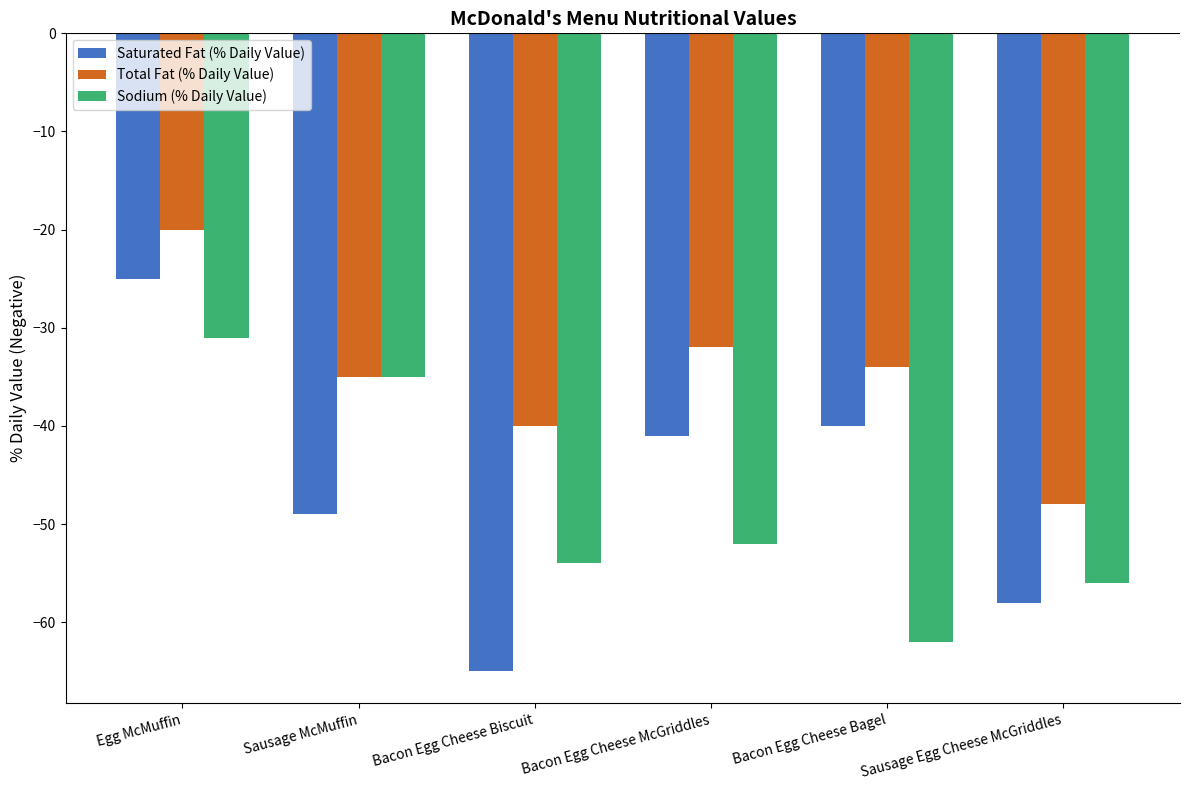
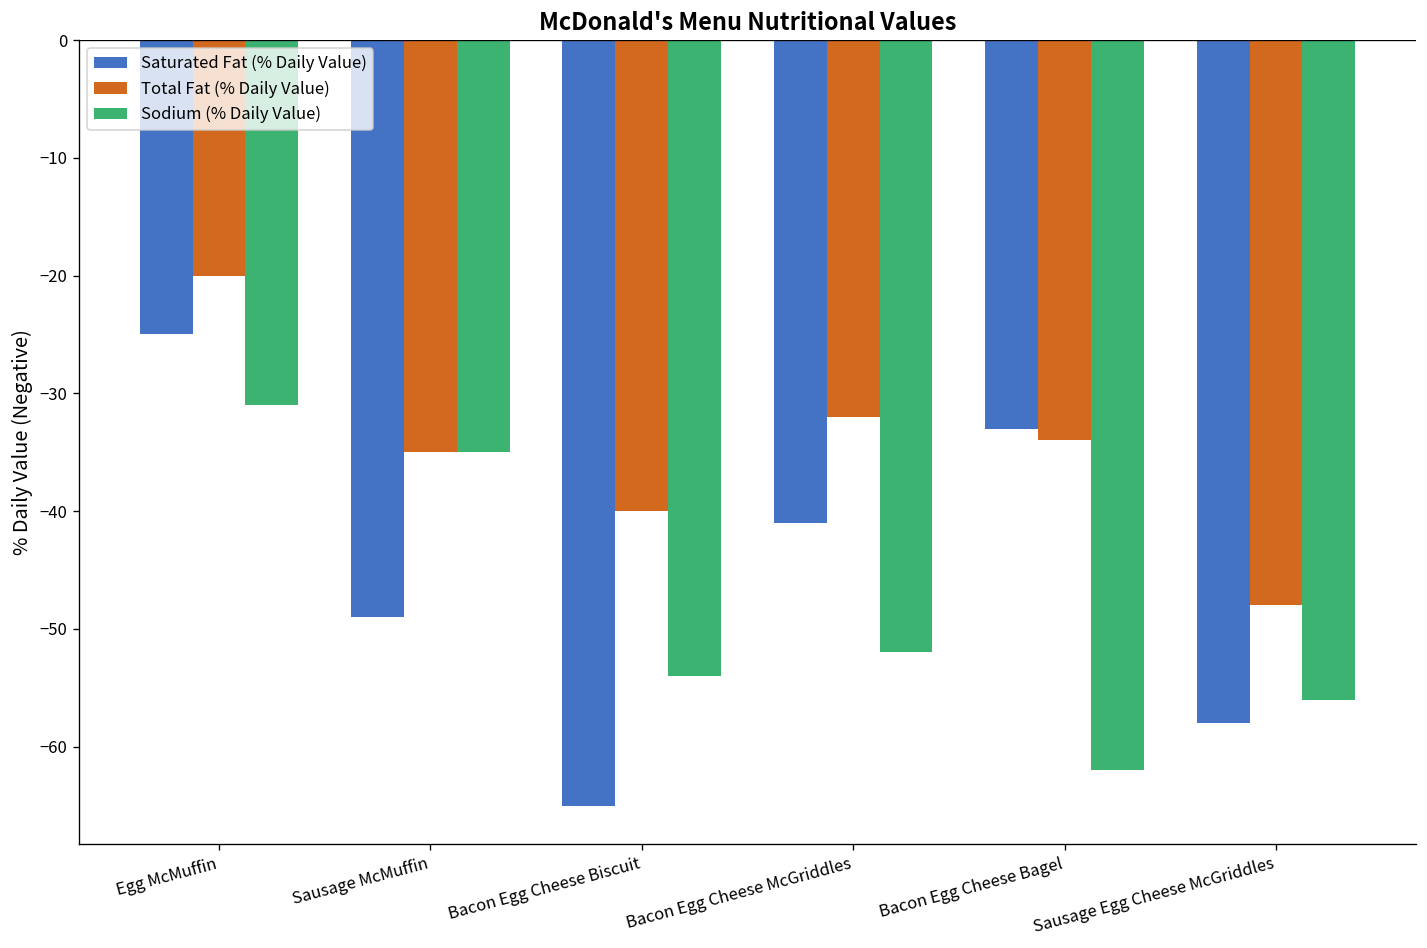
  {
    "Saturated Fat (% Daily Value)": {
      "Egg McMuffin": -25,
      "Sausage McMuffin": -49,
      "Bacon Egg Cheese Biscuit": -65,
      "Bacon Egg Cheese McGriddles": -41,
-     "Bacon Egg Cheese Bagel": -40,
+     "Bacon Egg Cheese Bagel": -33,
      "Sausage Egg Cheese McGriddles": -58
    },
    "Total Fat (% Daily Value)": {
      "Egg McMuffin": -20,
      "Sausage McMuffin": -35,
      "Bacon Egg Cheese Biscuit": -40,
      "Bacon Egg Cheese McGriddles": -32,
      "Bacon Egg Cheese Bagel": -34,
      "Sausage Egg Cheese McGriddles": -48
    },
    "Sodium (% Daily Value)": {
      "Egg McMuffin": -31,
      "Sausage McMuffin": -35,
      "Bacon Egg Cheese Biscuit": -54,
      "Bacon Egg Cheese McGriddles": -52,
      "Bacon Egg Cheese Bagel": -62,
      "Sausage Egg Cheese McGriddles": -56
    }
  }
